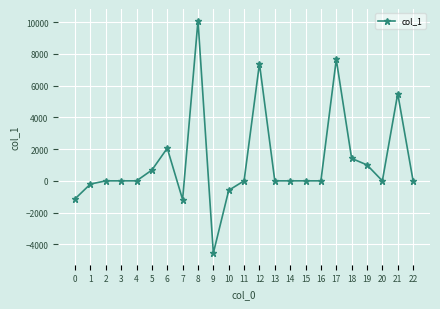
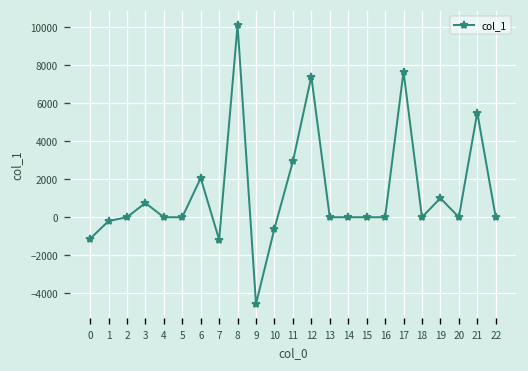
  {
    "0": -1100,
    "1": -200,
    "2": 0,
-   "3": 0,
+   "3": 700,
    "4": 0,
-   "5": 700,
+   "5": 0,
    "6": 2100,
    "7": -1200,
    "8": 10100,
    "9": -4600,
    "10": -600,
-   "11": 0,
+   "11": 2900,
    "12": 7400,
    "13": 0,
    "14": 0,
    "15": 0,
    "16": 0,
    "17": 7600,
-   "18": 1400,
+   "18": 0,
    "19": 1000,
    "20": 0,
    "21": 5500,
    "22": 0
  }
